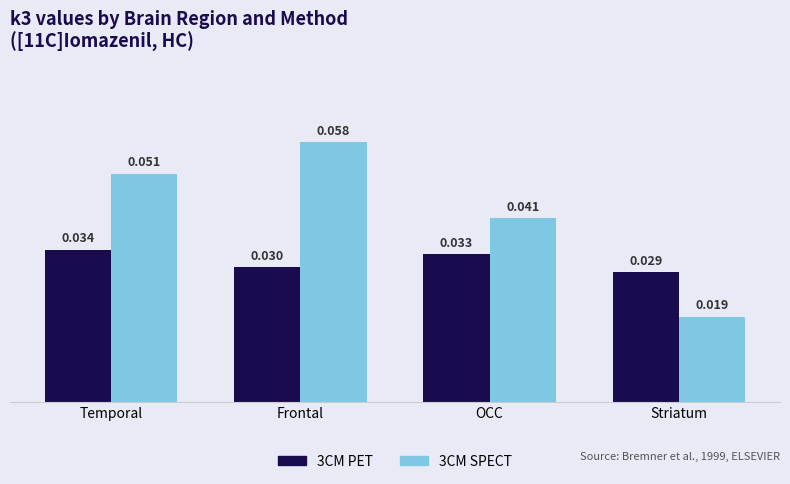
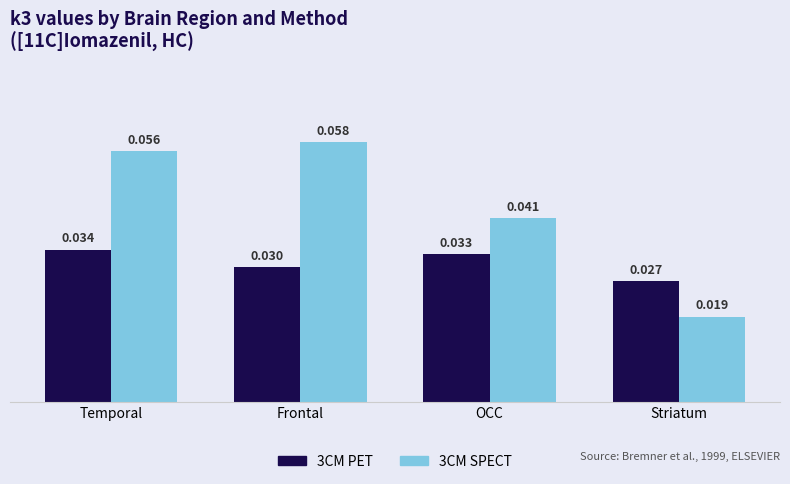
  {
    "3CM PET": {
      "Temporal": 0.034,
      "Frontal": 0.030,
      "OCC": 0.033,
-     "Striatum": 0.029
+     "Striatum": 0.027
    },
    "3CM SPECT": {
-     "Temporal": 0.051,
+     "Temporal": 0.056,
      "Frontal": 0.058,
      "OCC": 0.041,
      "Striatum": 0.019
    }
  }
